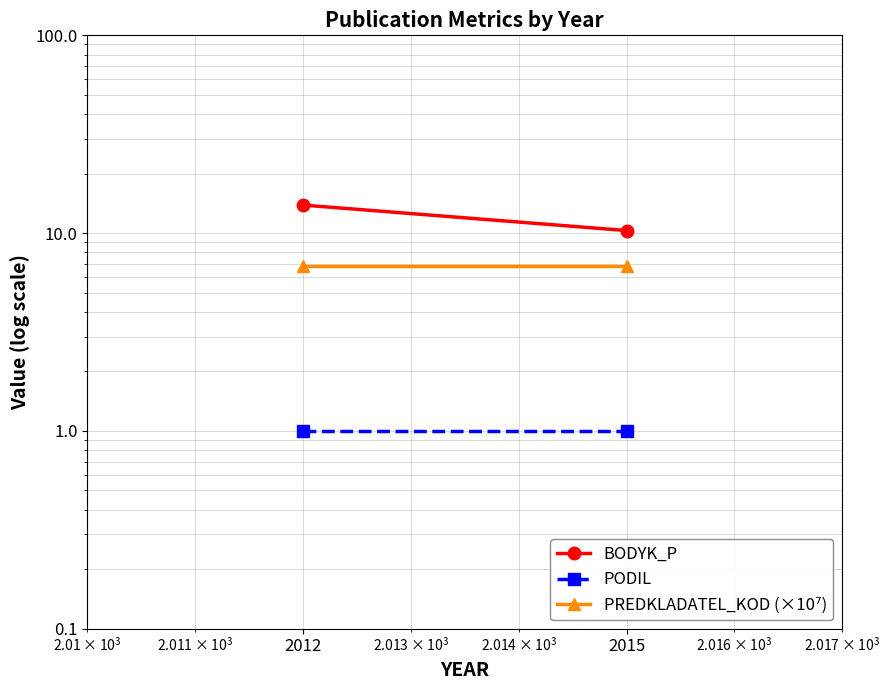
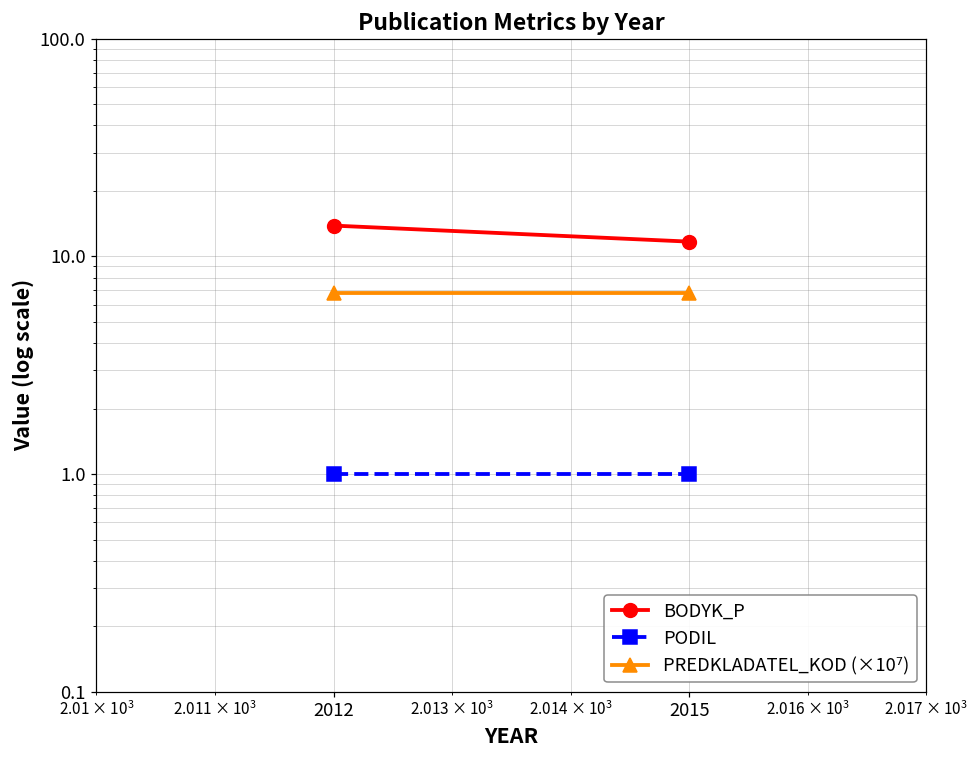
  {
    "BODYK_P": {
      "2012": 14,
-     "2015": 10
+     "2015": 12
    },
    "PODIL": {
      "2012": 1,
      "2015": 1
    },
    "PREDKLADATEL_KOD (×10⁷)": {
      "2012": 6.8,
      "2015": 6.8
    }
  }
